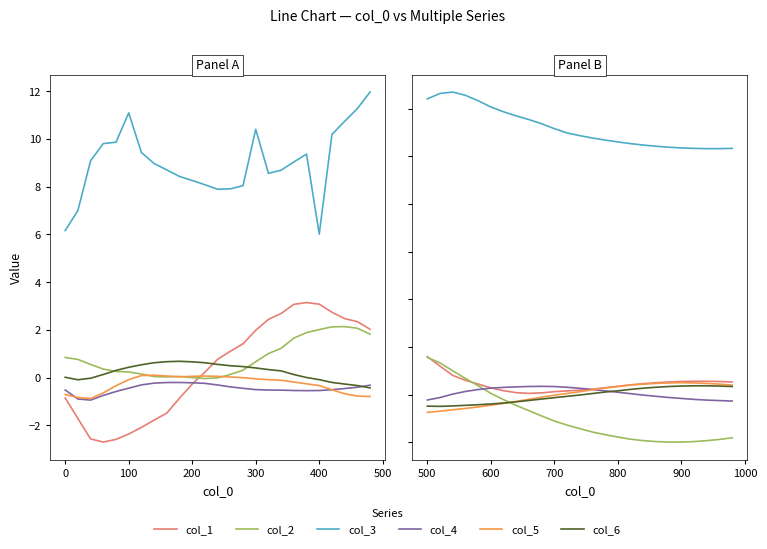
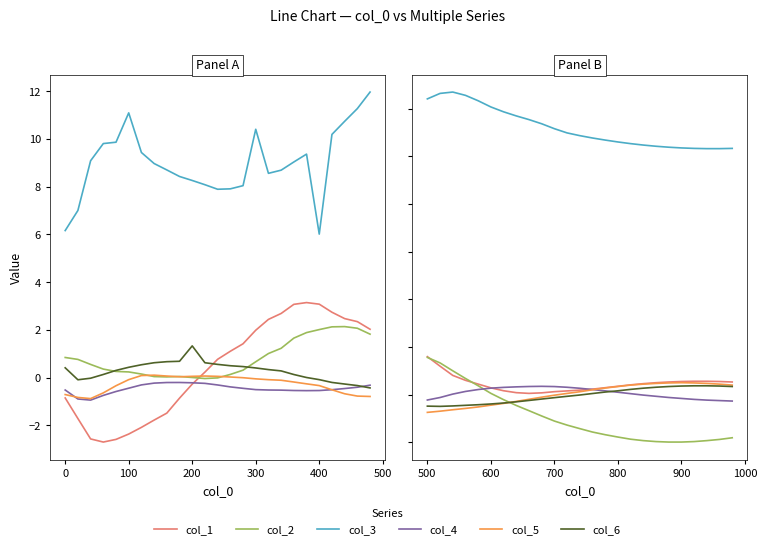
  {
    "Panel A": {
      "col_2": {
        "0": 0.8,
        "100": 0.2,
        "300": 0.7,
        "400": 2.0
      },
      "col_3": {
        "0": 6.2,
        "100": 11.1,
        "200": 8.3,
        "300": 10.4,
        "400": 6.0
      },
      "col_4": {
        "0": -0.5,
        "100": -0.4,
        "300": -0.5,
        "400": -0.5
      },
      "col_6": {
-       "0": 0.0,
+       "0": 0.4,
        "100": 0.4,
-       "200": 0.7,
+       "200": 1.3,
        "300": 0.4,
        "400": -0.1
      }
    }
  }
